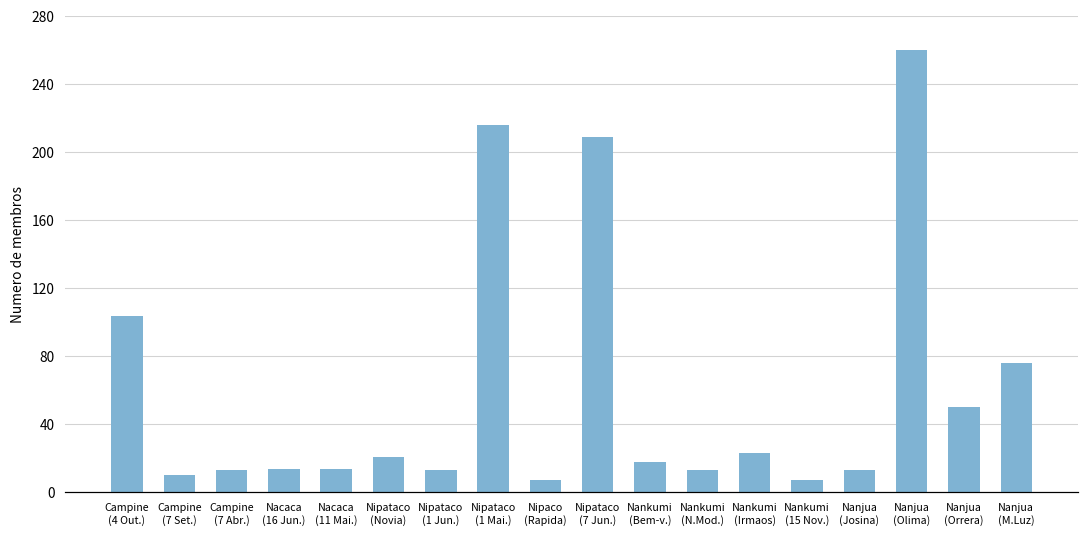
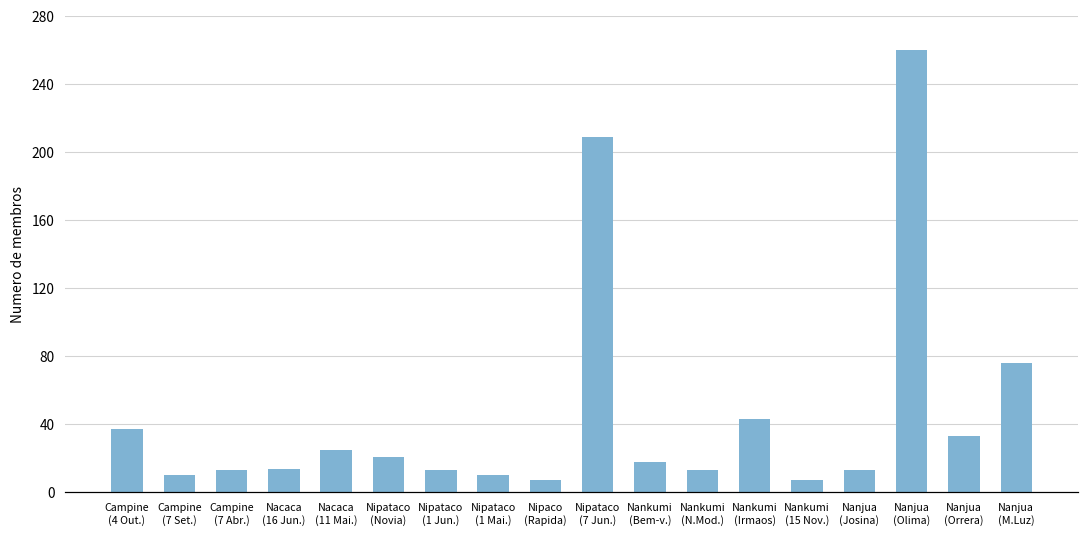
  {
-   "Campine (4 Out.)": 104,
+   "Campine (4 Out.)": 37,
    "Campine (7 Set.)": 10,
    "Campine (7 Abr.)": 13,
    "Nacaca (16 Jun.)": 14,
-   "Nacaca (11 Mai.)": 14,
+   "Nacaca (11 Mai.)": 25,
    "Nipataco (Novia)": 21,
    "Nipataco (1 Jun.)": 13,
-   "Nipataco (1 Mai.)": 216,
+   "Nipataco (1 Mai.)": 10,
    "Nipaco (Rapida)": 7,
    "Nipataco (7 Jun.)": 209,
    "Nankumi (Bem-v.)": 18,
    "Nankumi (N.Mod.)": 13,
-   "Nankumi (Irmaos)": 23,
+   "Nankumi (Irmaos)": 43,
    "Nankumi (15 Nov.)": 7,
    "Nanjua (Josina)": 13,
    "Nanjua (Olima)": 260,
-   "Nanjua (Orrera)": 50,
+   "Nanjua (Orrera)": 33,
    "Nanjua (M.Luz)": 76
  }
